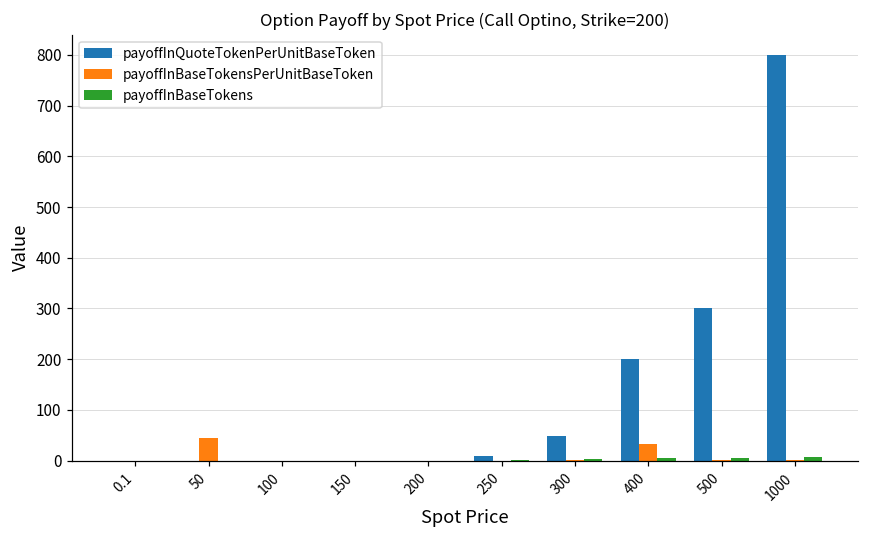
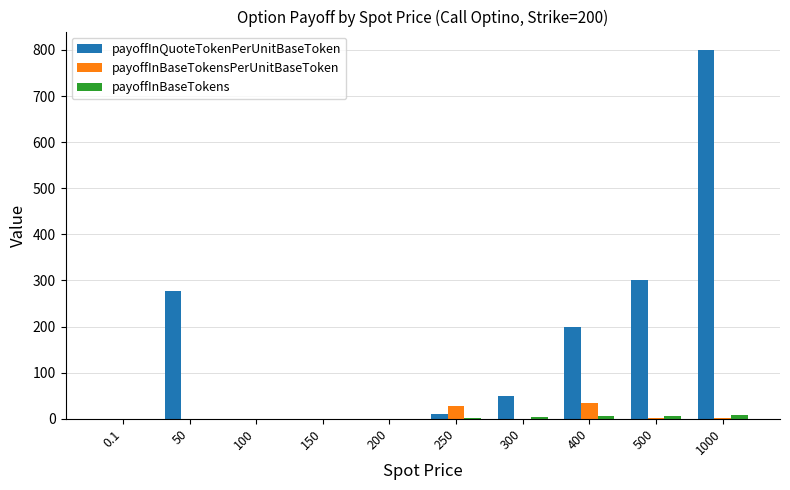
  {
    "payoffInQuoteTokenPerUnitBaseToken": {
      "0.1": 0,
-     "50": 0,
+     "50": 280,
      "100": 0,
      "150": 0,
      "200": 0,
      "250": 10,
      "300": 50,
      "400": 200,
      "500": 300,
      "1000": 800
    },
    "payoffInBaseTokensPerUnitBaseToken": {
      "0.1": 0,
-     "50": 40,
+     "50": 0,
      "100": 0,
      "150": 0,
      "200": 0,
-     "250": 0,
+     "250": 30,
      "400": 30
    },
    "payoffInBaseTokens": {
      "0.1": 0,
      "50": 0,
      "100": 0,
      "150": 0,
      "200": 0,
      "500": 10,
      "1000": 10
    }
  }
